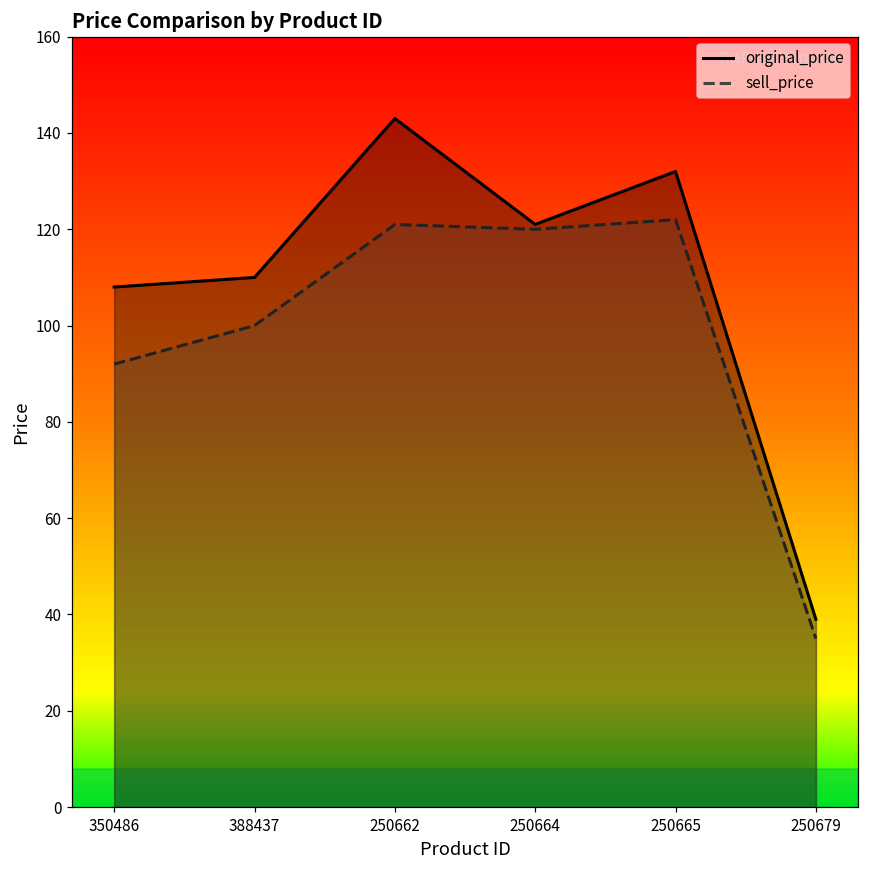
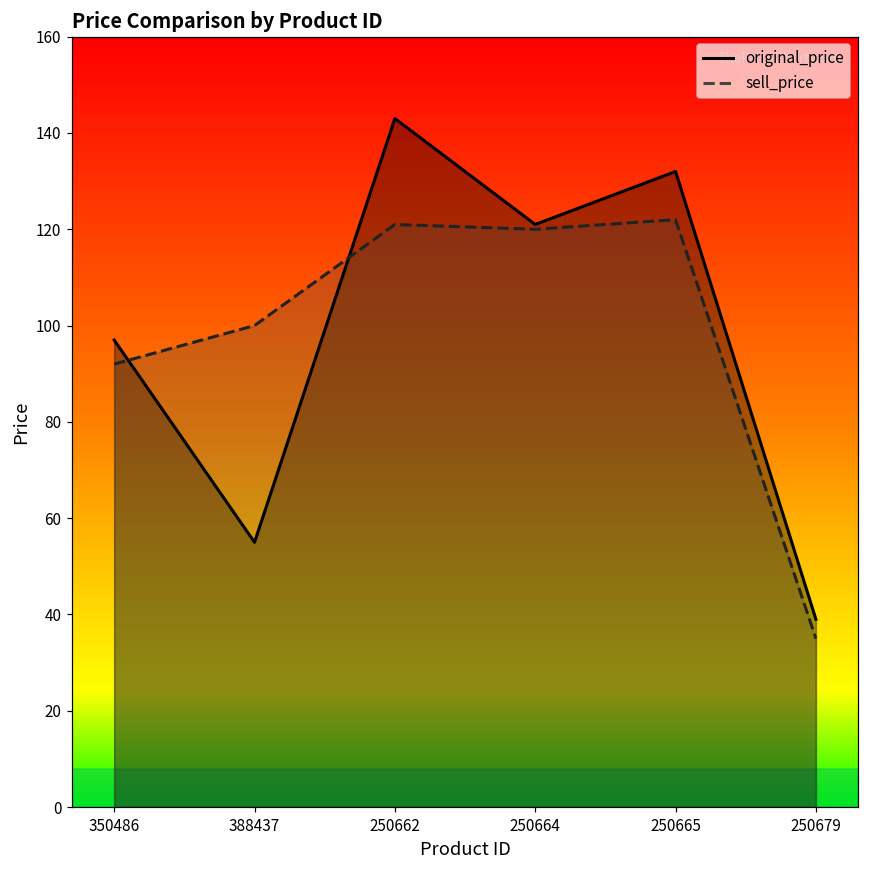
  {
    "original_price": {
-     "350486": 108,
-     "388437": 110,
+     "350486": 97,
+     "388437": 55,
      "250662": 143,
      "250664": 121,
      "250665": 132,
      "250679": 39
    },
    "sell_price": {
      "350486": 92,
      "388437": 100,
      "250662": 121,
      "250664": 120,
      "250665": 122,
      "250679": 35
    }
  }
